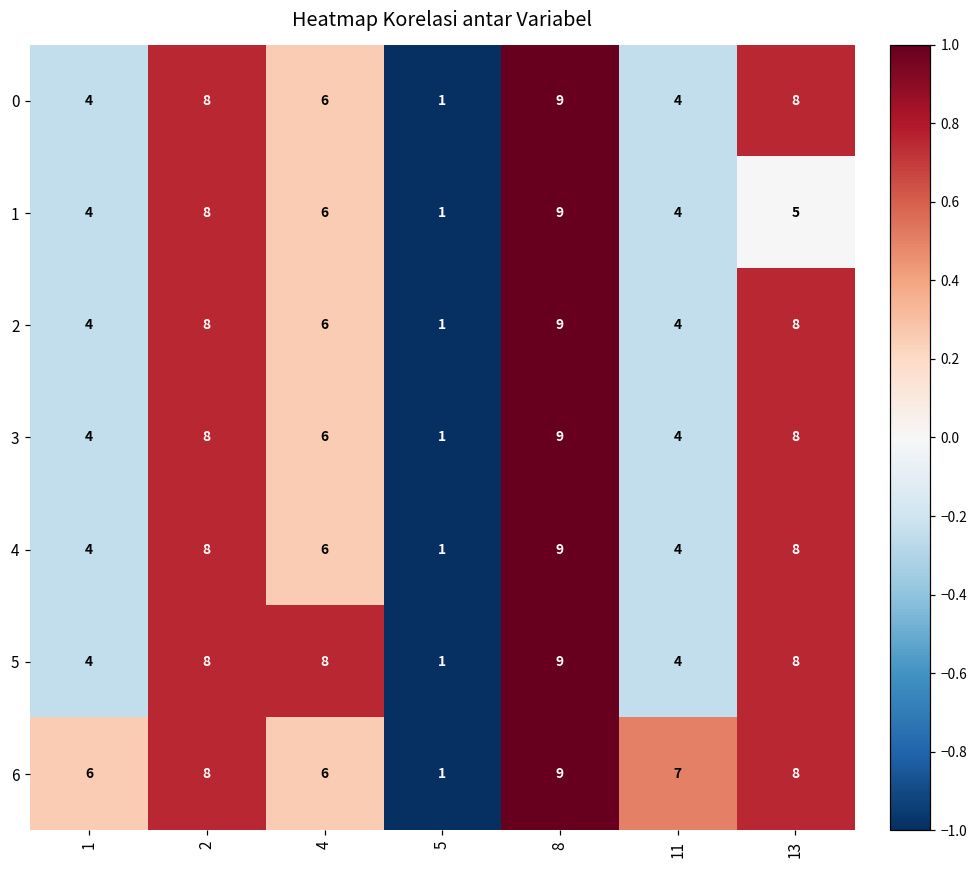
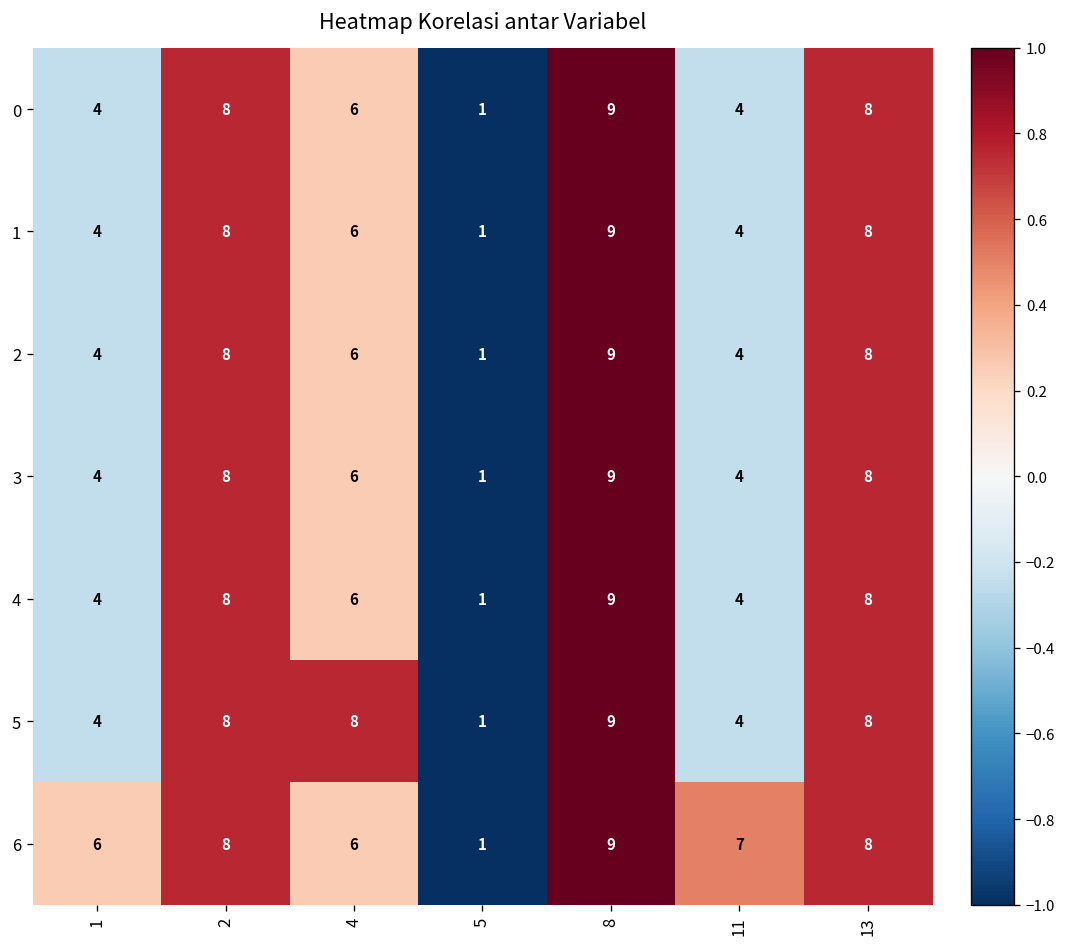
  {
    "0": {
      "1": 4,
      "2": 8,
      "4": 6,
      "5": 1,
      "8": 9,
      "11": 4,
      "13": 8
    },
    "1": {
      "1": 4,
      "2": 8,
      "4": 6,
      "5": 1,
      "8": 9,
      "11": 4,
-     "13": 5
+     "13": 8
    },
    "2": {
      "1": 4,
      "2": 8,
      "4": 6,
      "5": 1,
      "8": 9,
      "11": 4,
      "13": 8
    },
    "3": {
      "1": 4,
      "2": 8,
      "4": 6,
      "5": 1,
      "8": 9,
      "11": 4,
      "13": 8
    },
    "4": {
      "1": 4,
      "2": 8,
      "4": 6,
      "5": 1,
      "8": 9,
      "11": 4,
      "13": 8
    },
    "5": {
      "1": 4,
      "2": 8,
      "4": 8,
      "5": 1,
      "8": 9,
      "11": 4,
      "13": 8
    },
    "6": {
      "1": 6,
      "2": 8,
      "4": 6,
      "5": 1,
      "8": 9,
      "11": 7,
      "13": 8
    }
  }
